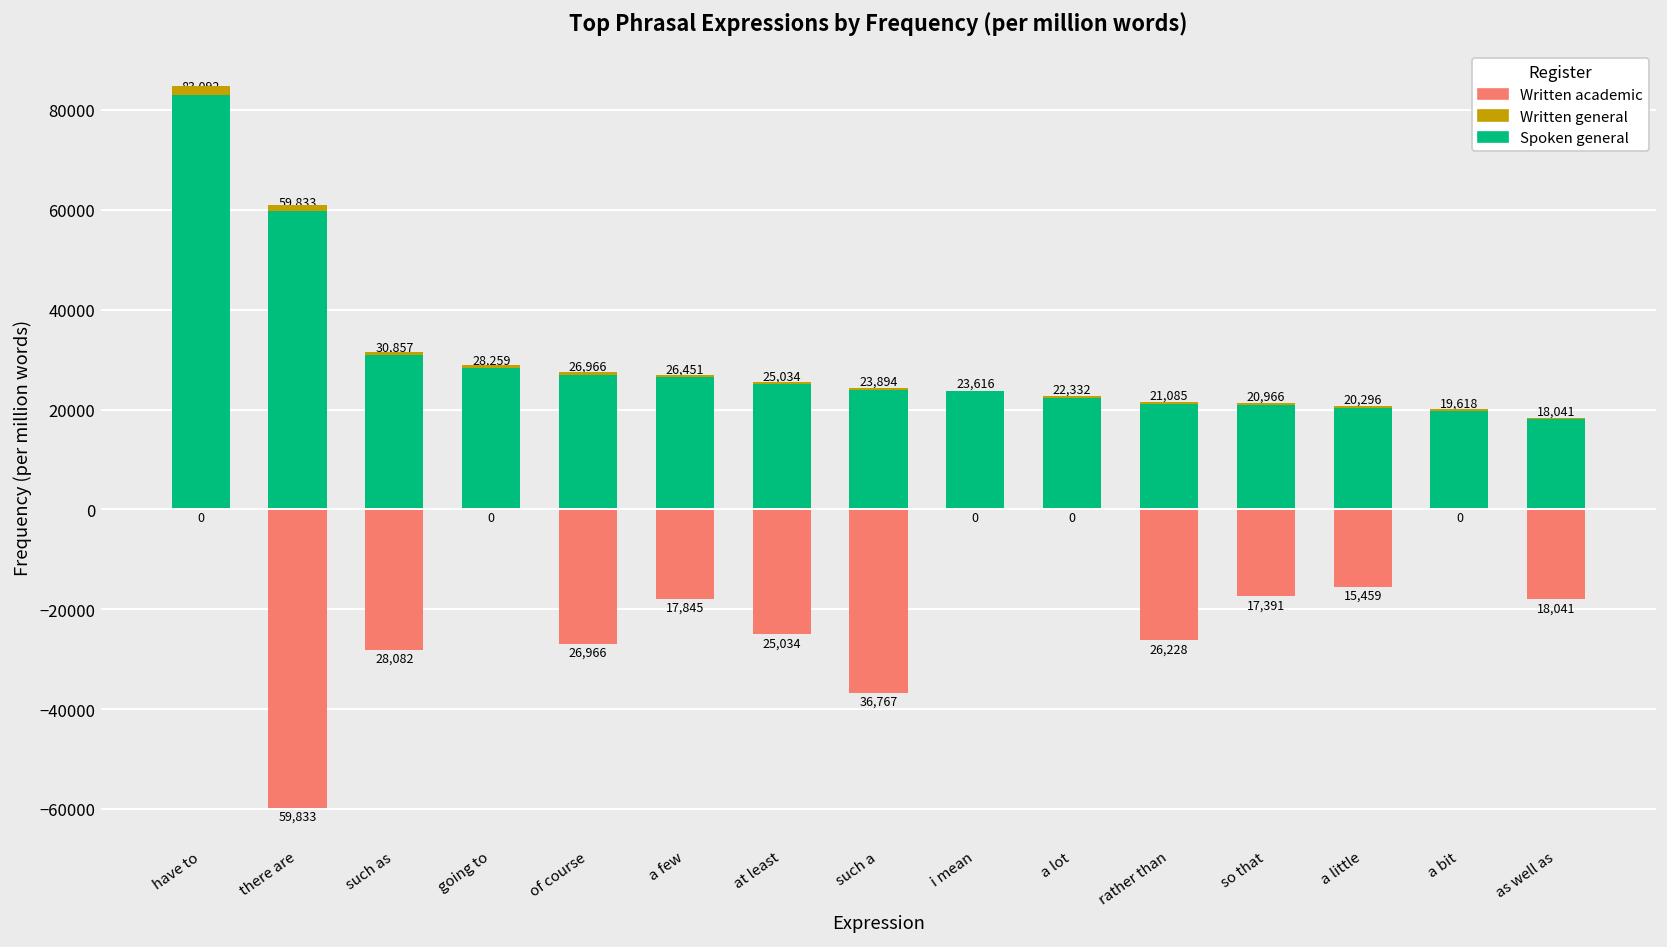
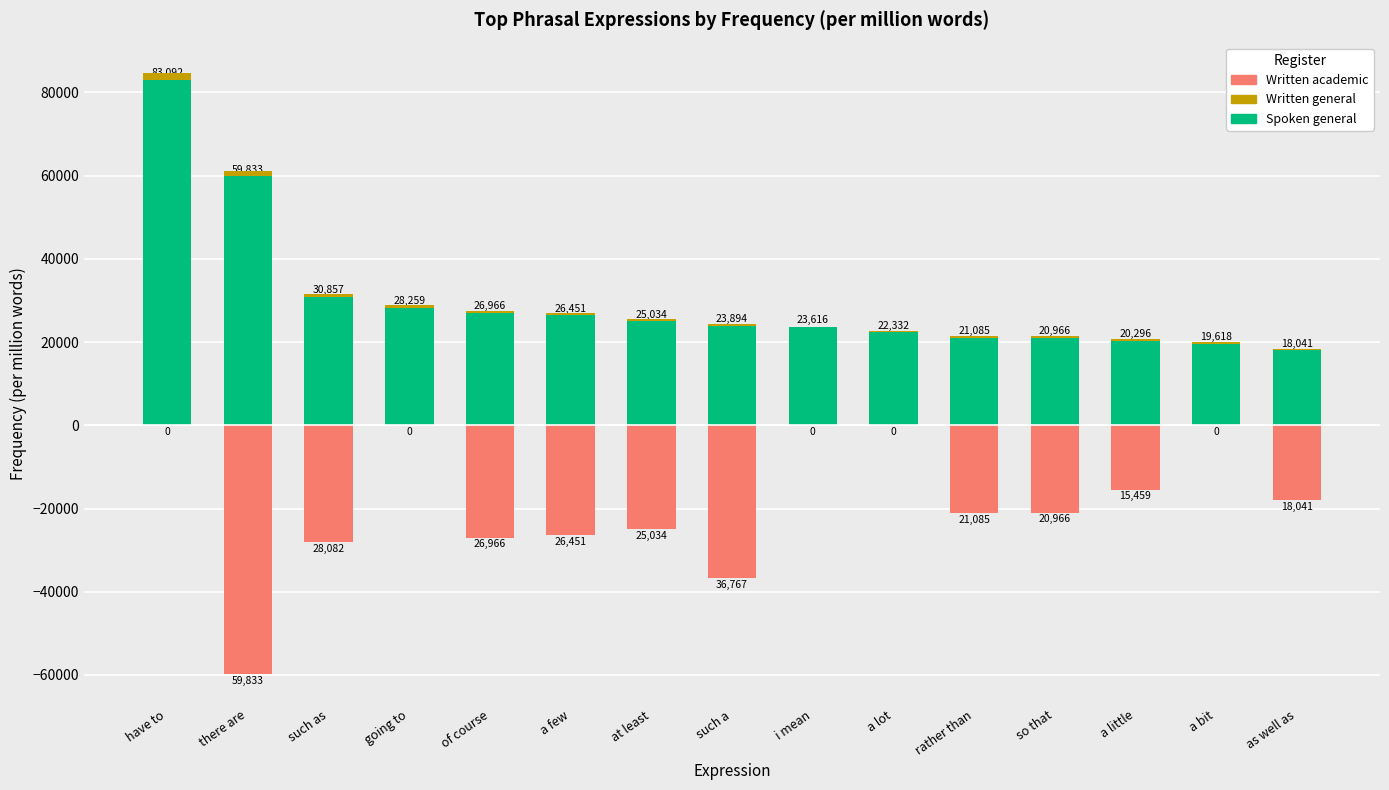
  {
    "Spoken general": {
      "have to": "83,092",
      "there are": "59,833",
      "such as": "30,857",
      "going to": "28,259",
      "of course": "26,966",
      "a few": "26,451",
      "at least": "25,034",
      "such a": "23,894",
      "i mean": "23,616",
      "a lot": "22,332",
      "rather than": "21,085",
      "so that": "20,966",
      "a little": "20,296",
      "a bit": "19,618",
      "as well as": "18,041"
    },
    "Written academic": {
      "have to": "0",
      "going to": "0",
-     "a few": "17,845",
+     "a few": "26,451",
      "i mean": "0",
      "a lot": "0",
-     "rather than": "26,228",
-     "so that": "17,391",
+     "rather than": "21,085",
+     "so that": "20,966",
      "a bit": "0"
    }
  }
